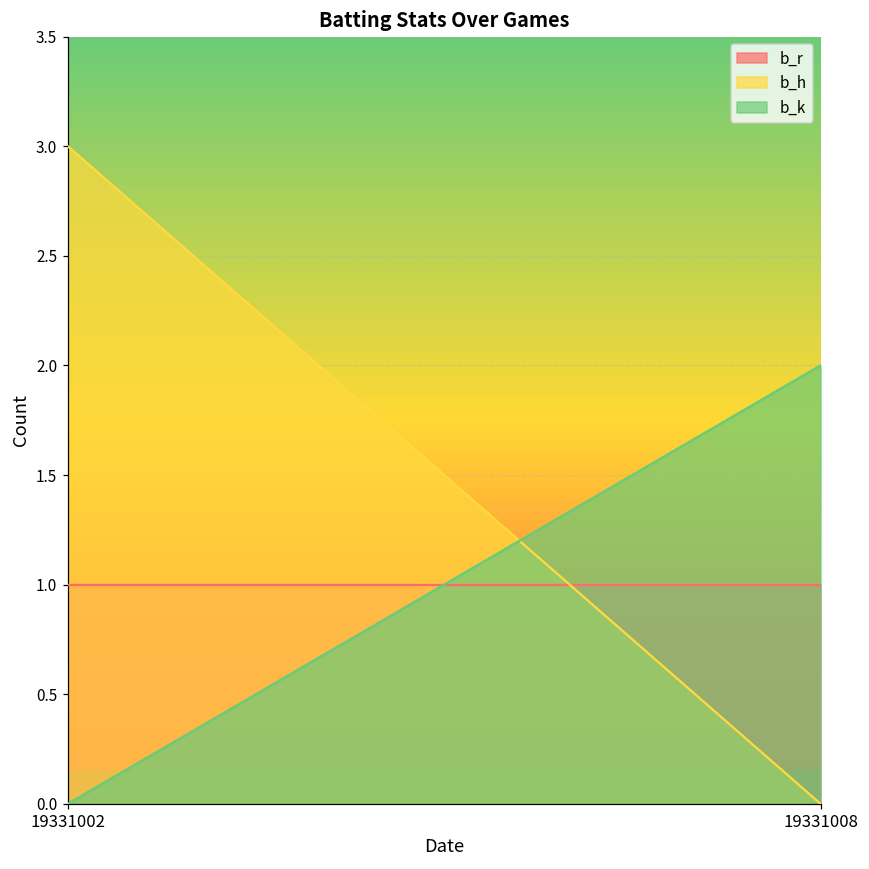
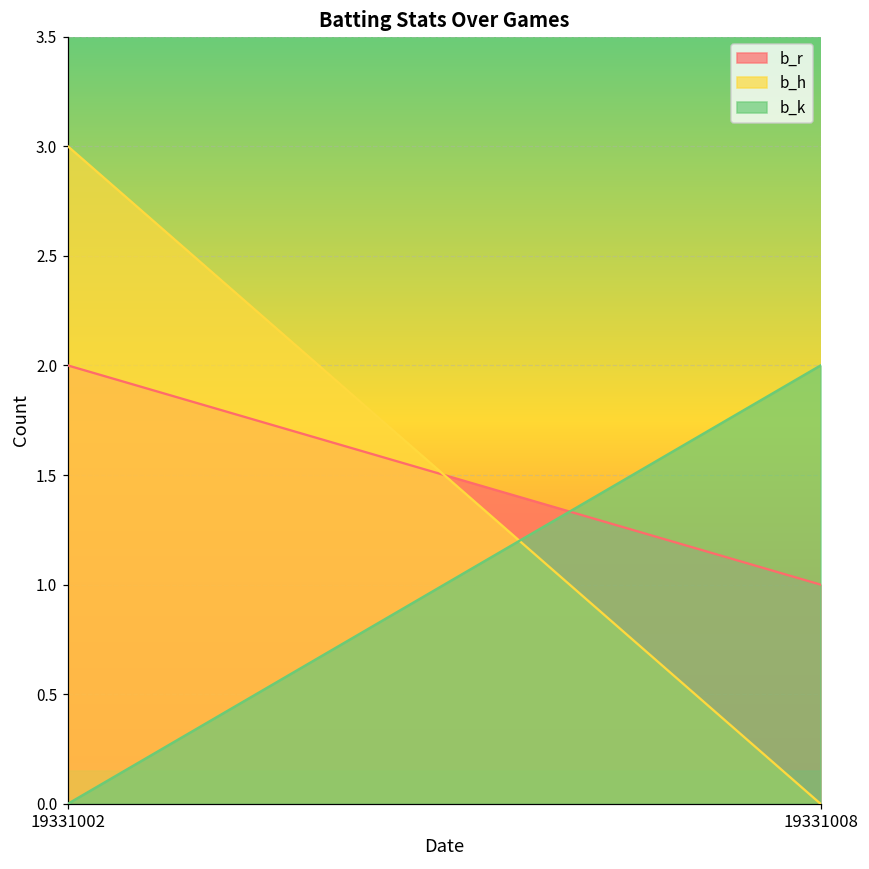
  {
    "b_r": {
-     "19331002": 1,
+     "19331002": 2,
      "19331008": 1
    },
    "b_h": {
      "19331002": 3
    },
    "b_k": {
      "19331008": 2
    }
  }
